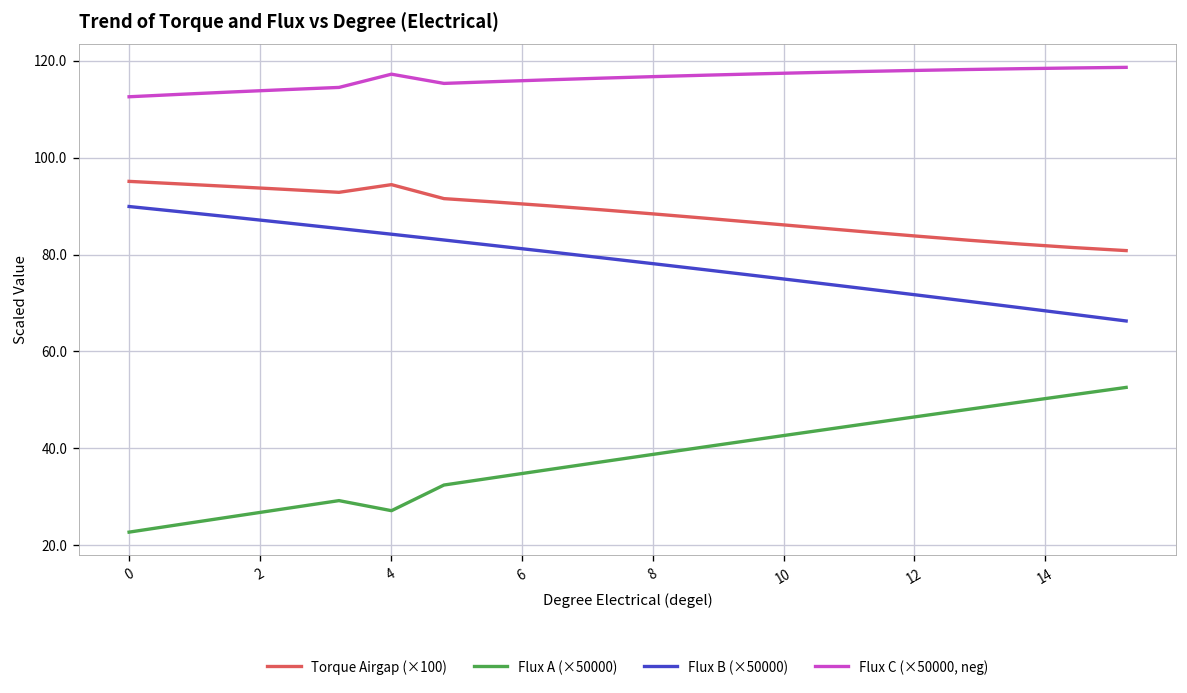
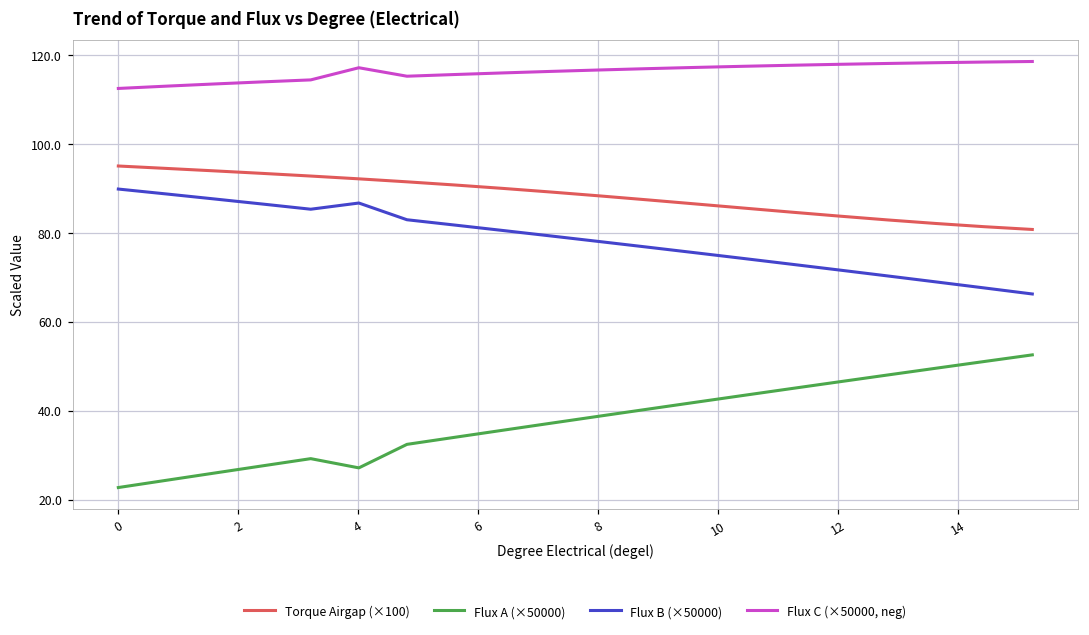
  {
    "Torque Airgap (×100)": {
      "0": 95,
-     "4": 94
+     "4": 92
    },
    "Flux A (×50000)": {
      "0": 23,
      "4": 27
    },
    "Flux B (×50000)": {
      "0": 90,
-     "4": 84
+     "4": 87
    },
    "Flux C (×50000, neg)": {
      "0": 113,
      "4": 117
    }
  }
